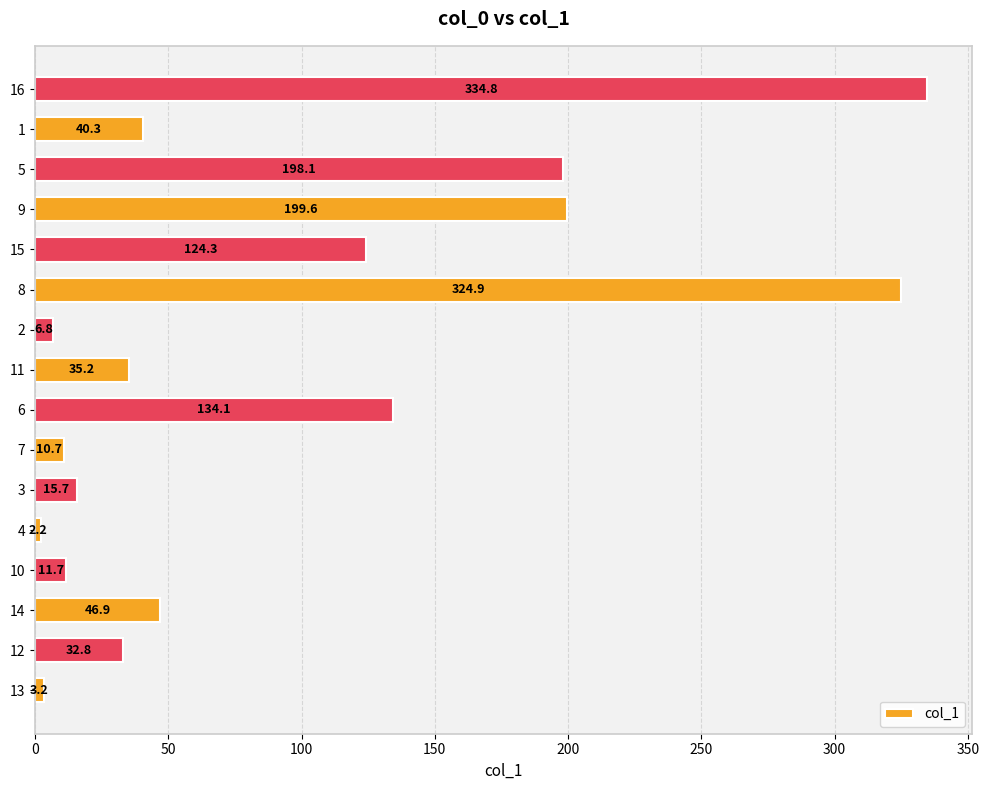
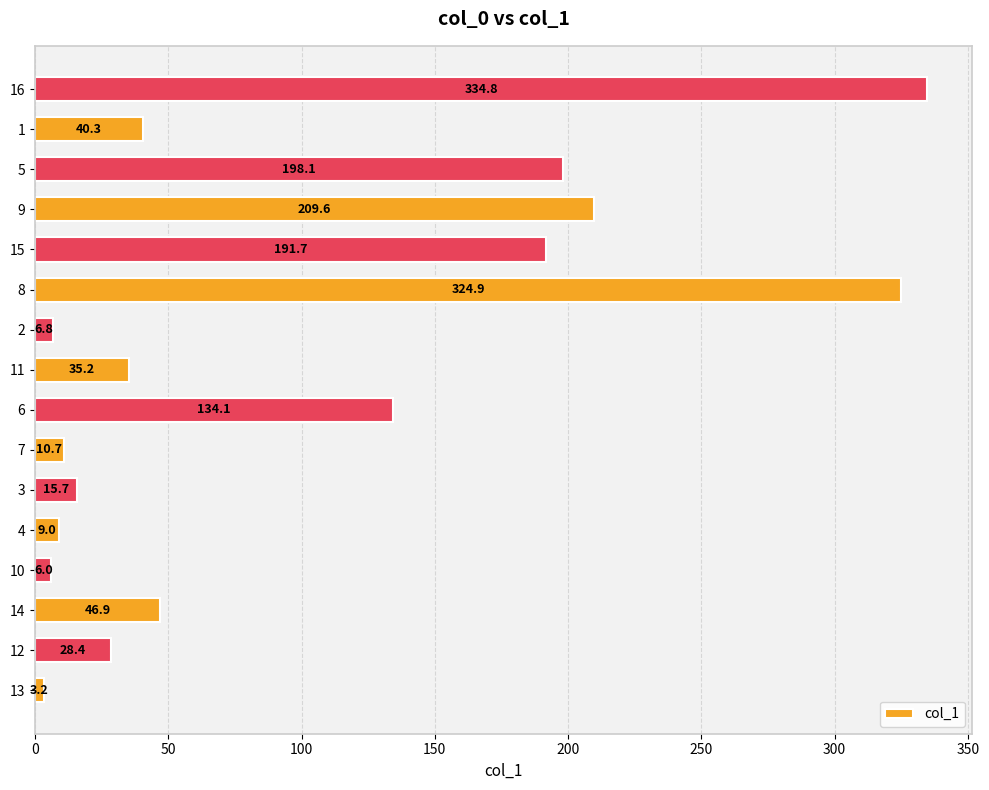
  {
    "16": 334.8,
    "1": 40.3,
    "5": 198.1,
-   "9": 199.6,
-   "15": 124.3,
+   "9": 209.6,
+   "15": 191.7,
    "8": 324.9,
    "2": 6.8,
    "11": 35.2,
    "6": 134.1,
    "7": 10.7,
    "3": 15.7,
-   "4": 2.2,
-   "10": 11.7,
+   "4": 9.0,
+   "10": 6.0,
    "14": 46.9,
-   "12": 32.8,
+   "12": 28.4,
    "13": 3.2
  }
